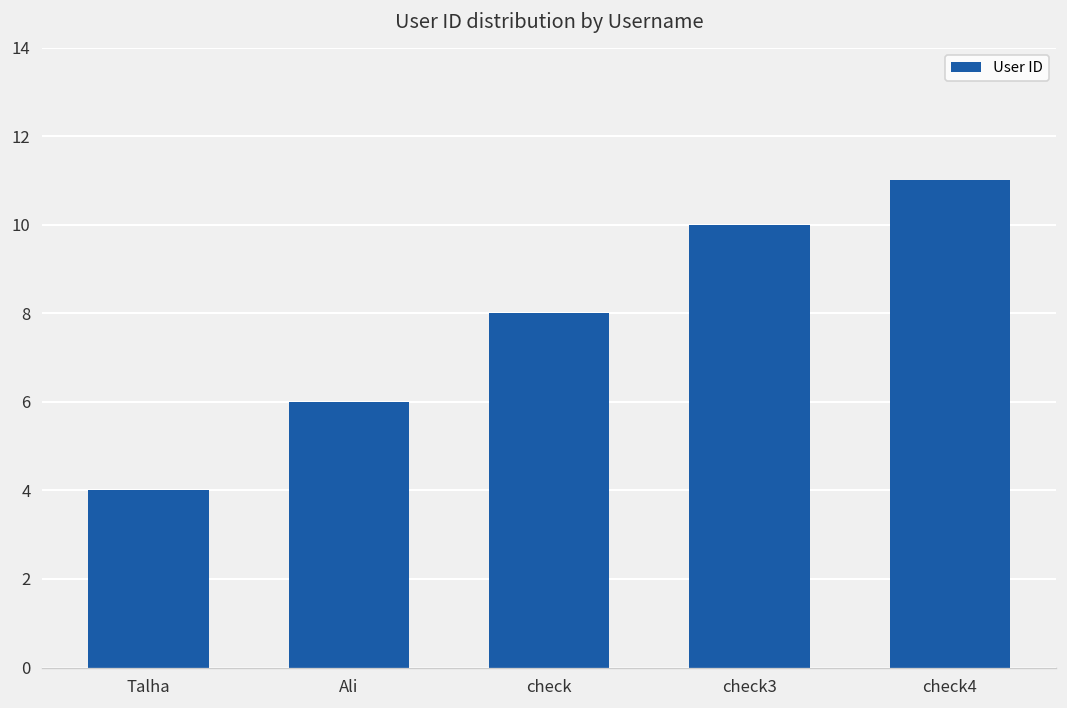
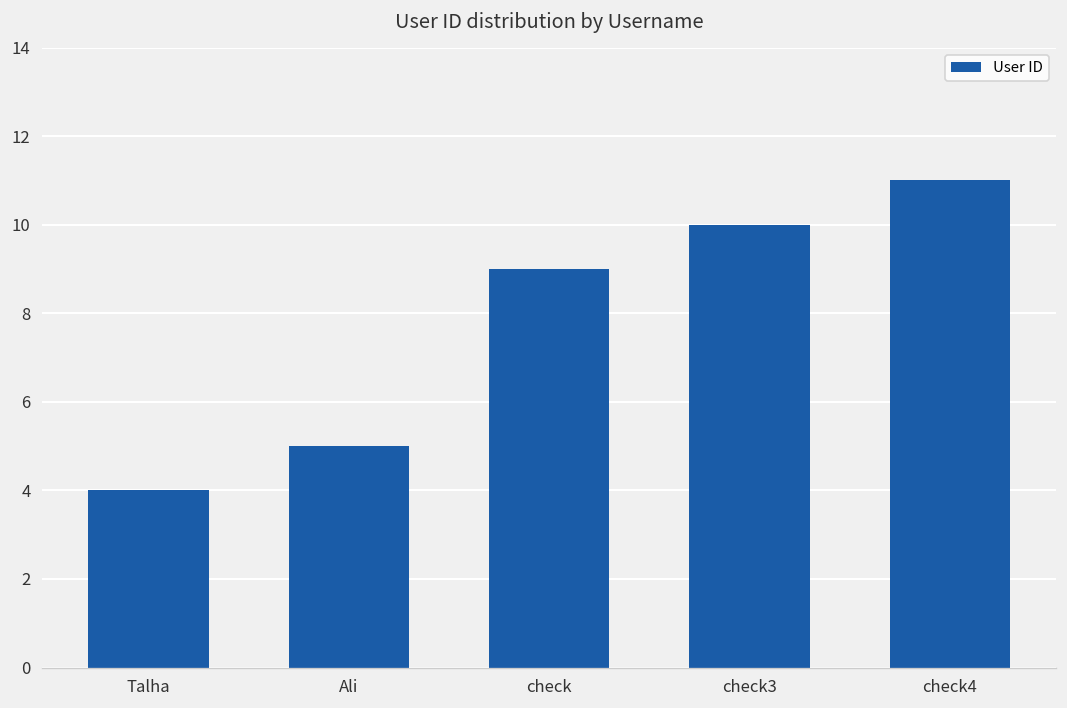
  {
    "Talha": 4,
-   "Ali": 6,
-   "check": 8,
+   "Ali": 5,
+   "check": 9,
    "check3": 10,
    "check4": 11
  }
